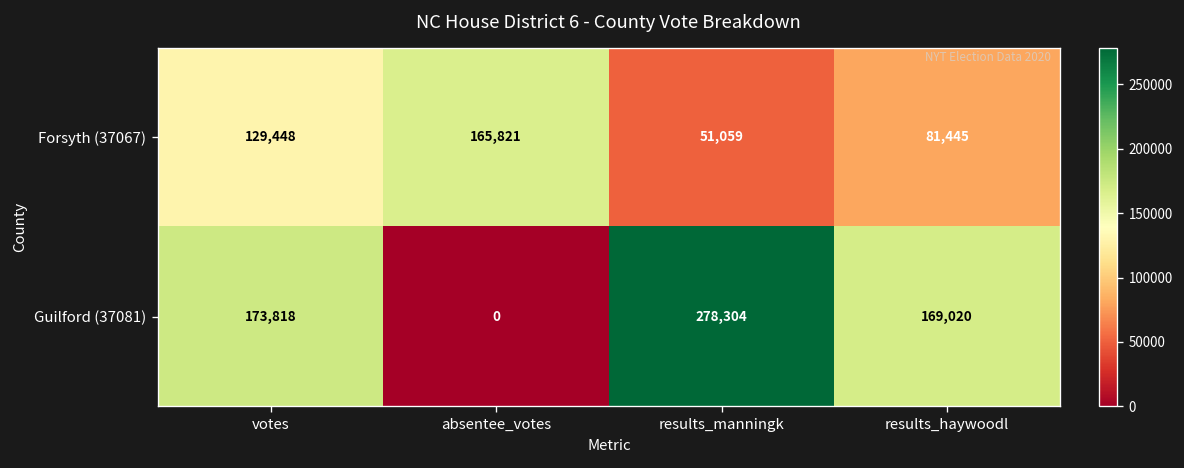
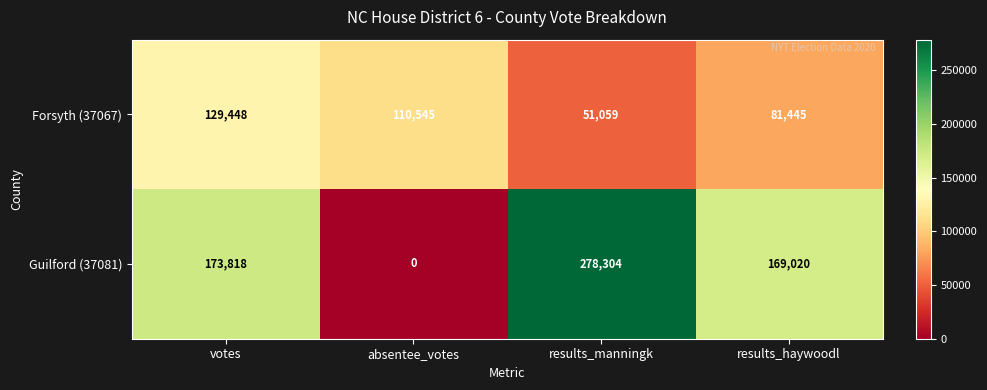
  {
    "Forsyth (37067)": {
      "votes": "129,448",
-     "absentee_votes": "165,821",
+     "absentee_votes": "110,545",
      "results_manningk": "51,059"
    },
    "Guilford (37081)": {
      "votes": "173,818",
      "absentee_votes": "0",
      "results_manningk": "278,304",
      "results_haywoodl": "169,020"
    }
  }
